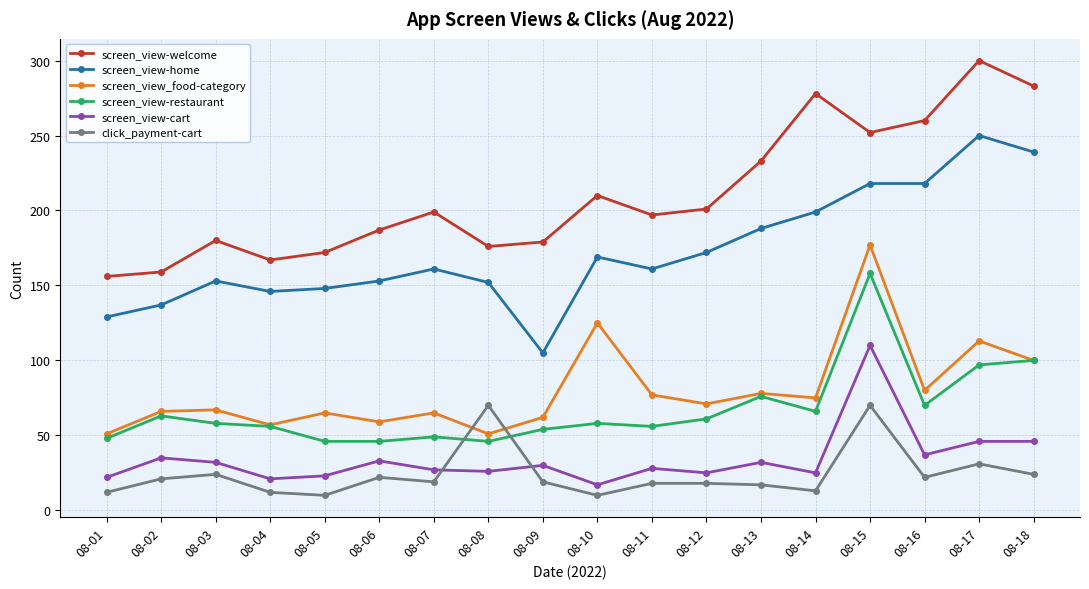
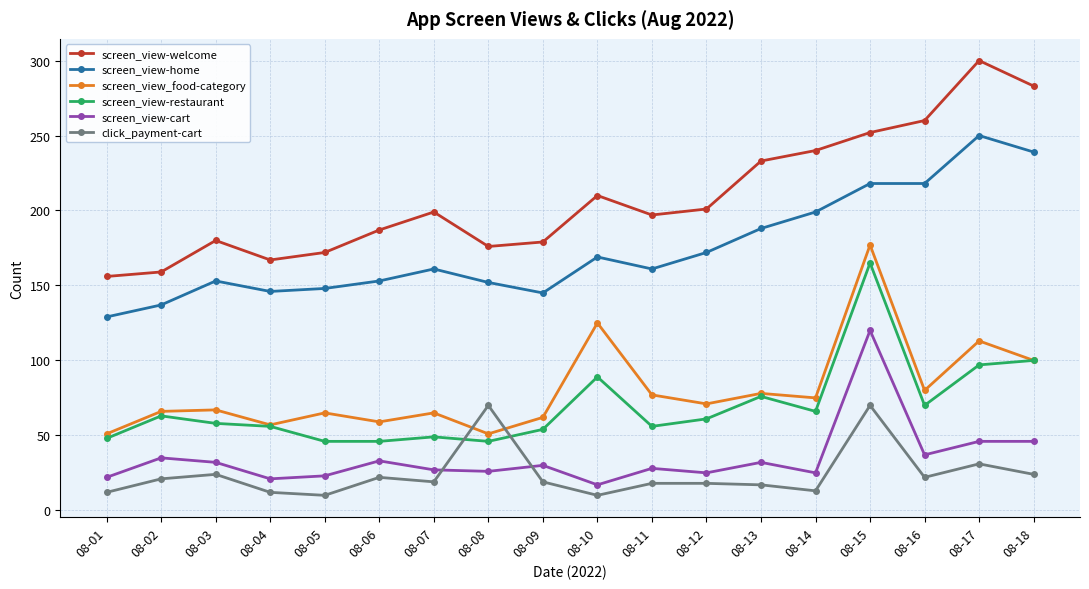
  {
    "screen_view-welcome": {
      "08-01": 156,
      "08-02": 159,
      "08-03": 180,
      "08-04": 167,
      "08-05": 172,
      "08-06": 187,
      "08-07": 199,
      "08-08": 176,
      "08-09": 179,
      "08-10": 210,
      "08-11": 197,
      "08-12": 201,
      "08-13": 233,
-     "08-14": 278,
+     "08-14": 240,
      "08-15": 252,
      "08-16": 260,
      "08-17": 300,
      "08-18": 283
    },
    "screen_view-home": {
      "08-01": 129,
      "08-02": 137,
      "08-03": 153,
      "08-04": 146,
      "08-05": 148,
      "08-06": 153,
      "08-07": 161,
      "08-08": 152,
-     "08-09": 105,
+     "08-09": 145,
      "08-10": 169,
      "08-11": 161,
      "08-12": 172,
      "08-13": 188,
      "08-14": 199,
      "08-15": 218,
      "08-16": 218,
      "08-17": 250,
      "08-18": 239
    },
    "screen_view_food-category": {
      "08-01": 51,
      "08-02": 66,
      "08-03": 67,
      "08-05": 65,
      "08-06": 59,
      "08-07": 65,
      "08-08": 51,
      "08-09": 62,
      "08-10": 125,
      "08-11": 77,
      "08-12": 71,
      "08-13": 78,
      "08-14": 75,
      "08-15": 177,
      "08-16": 80,
      "08-17": 113
    },
    "screen_view-restaurant": {
      "08-01": 48,
      "08-02": 63,
      "08-03": 58,
      "08-05": 46,
      "08-06": 46,
      "08-07": 49,
      "08-08": 46,
      "08-09": 54,
-     "08-10": 58,
+     "08-10": 89,
      "08-11": 56,
      "08-12": 61,
      "08-13": 76,
      "08-14": 66,
-     "08-15": 158,
+     "08-15": 165,
      "08-16": 70,
      "08-17": 97
    },
    "screen_view-cart": {
      "08-01": 22,
      "08-02": 35,
      "08-03": 32,
      "08-04": 21,
      "08-05": 23,
      "08-06": 33,
      "08-07": 27,
      "08-08": 26,
      "08-09": 30,
      "08-10": 17,
      "08-11": 28,
      "08-12": 25,
      "08-13": 32,
      "08-14": 25,
-     "08-15": 110,
+     "08-15": 120,
      "08-16": 37,
      "08-17": 46,
      "08-18": 46
    },
    "click_payment-cart": {
      "08-01": 12,
      "08-02": 21,
      "08-03": 24,
      "08-04": 12,
      "08-05": 10,
      "08-06": 22,
      "08-07": 19,
      "08-08": 70,
      "08-09": 19,
      "08-10": 10,
      "08-11": 18,
      "08-12": 18,
      "08-13": 17,
      "08-14": 13,
      "08-15": 70,
      "08-16": 22,
      "08-17": 31,
      "08-18": 24
    }
  }
